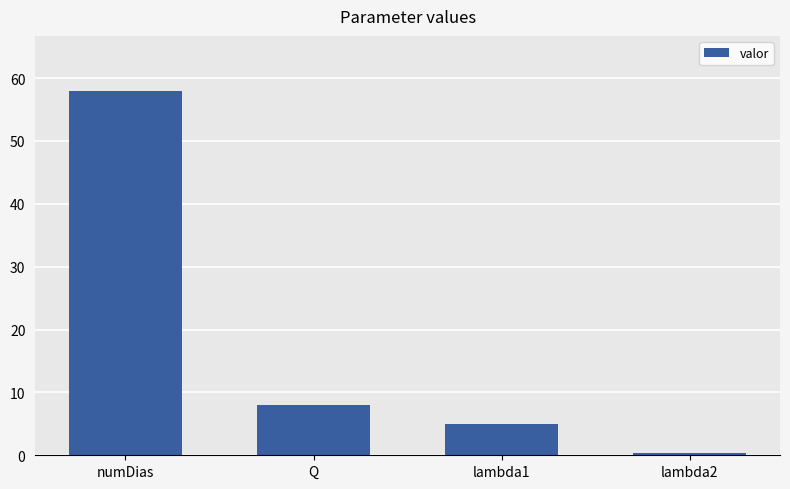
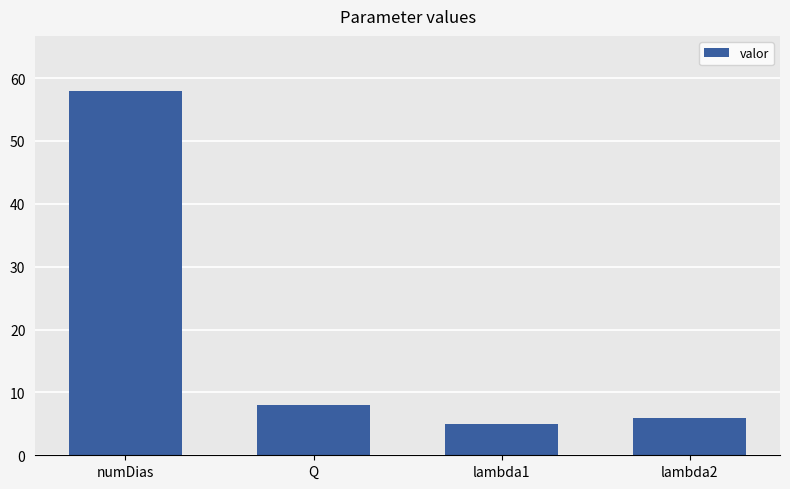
  {
    "numDias": 58,
    "Q": 8,
    "lambda1": 5,
-   "lambda2": 0
+   "lambda2": 6
  }
